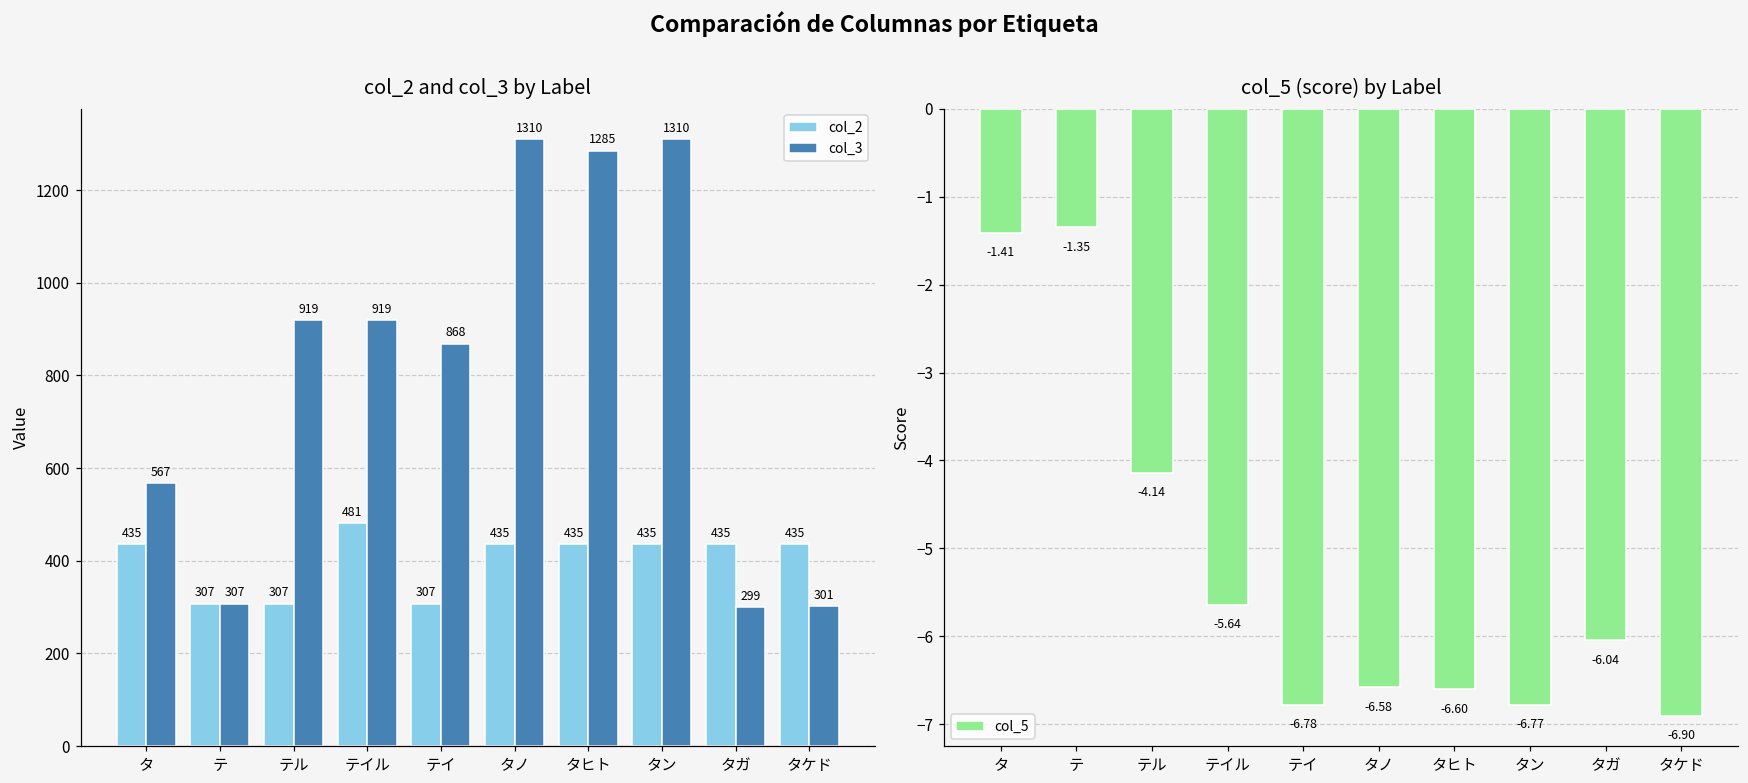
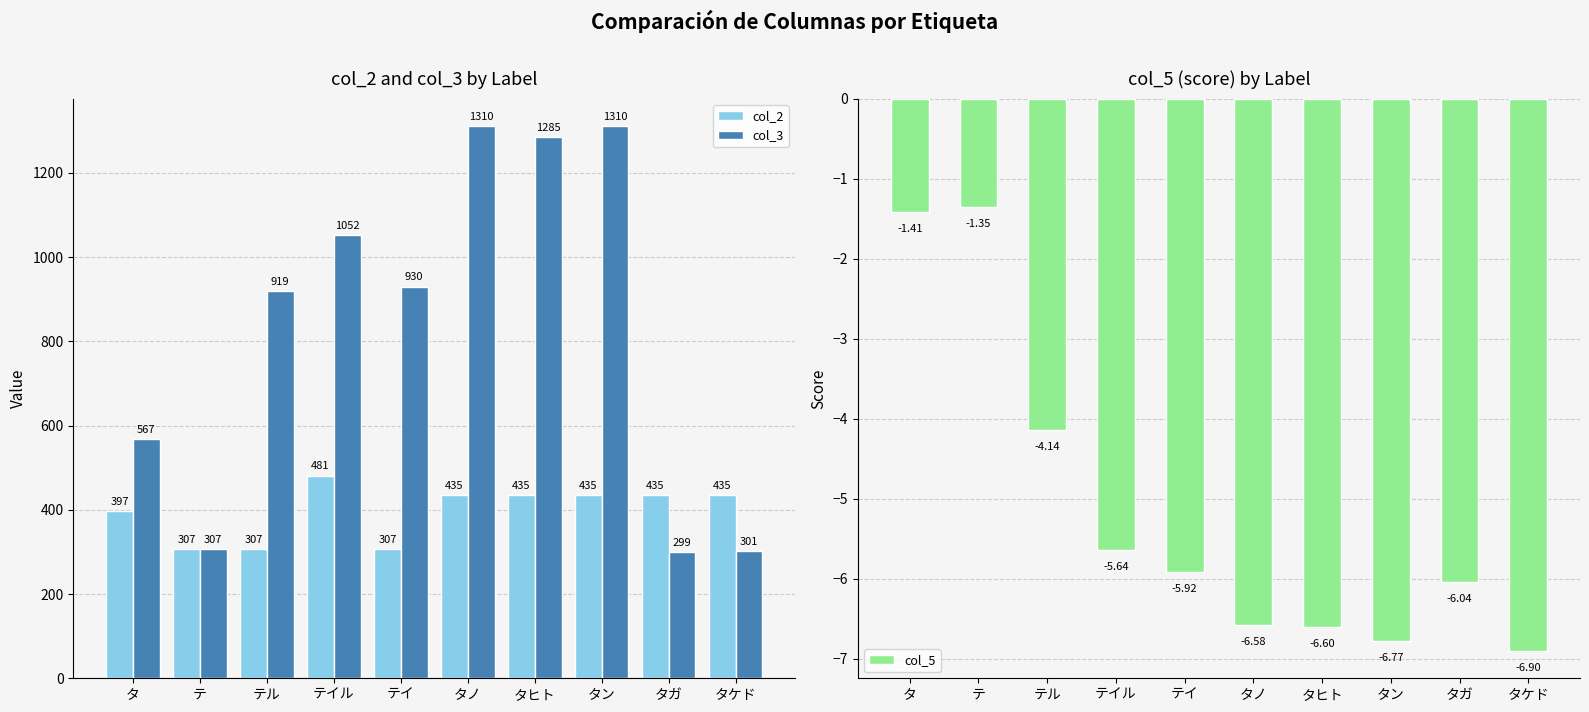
  {
    "col_2 and col_3 by Label": {
      "col_2": {
-       "タ": 435,
+       "タ": 397,
        "テ": 307,
        "テル": 307,
        "テイル": 481,
        "テイ": 307,
        "タノ": 435,
        "タヒト": 435,
        "タン": 435,
        "タガ": 435,
        "タケド": 435
      },
      "col_3": {
        "タ": 567,
        "テ": 307,
        "テル": 919,
-       "テイル": 919,
-       "テイ": 868,
+       "テイル": 1052,
+       "テイ": 930,
        "タノ": 1310,
        "タヒト": 1285,
        "タン": 1310,
        "タガ": 299,
        "タケド": 301
      }
    },
    "col_5 (score) by Label": {
      "タ": -1.41,
      "テ": -1.35,
      "テル": -4.14,
      "テイル": -5.64,
-     "テイ": -6.78,
+     "テイ": -5.92,
      "タノ": -6.58,
      "タヒト": -6.60,
      "タン": -6.77,
      "タガ": -6.04,
      "タケド": -6.90
    }
  }
